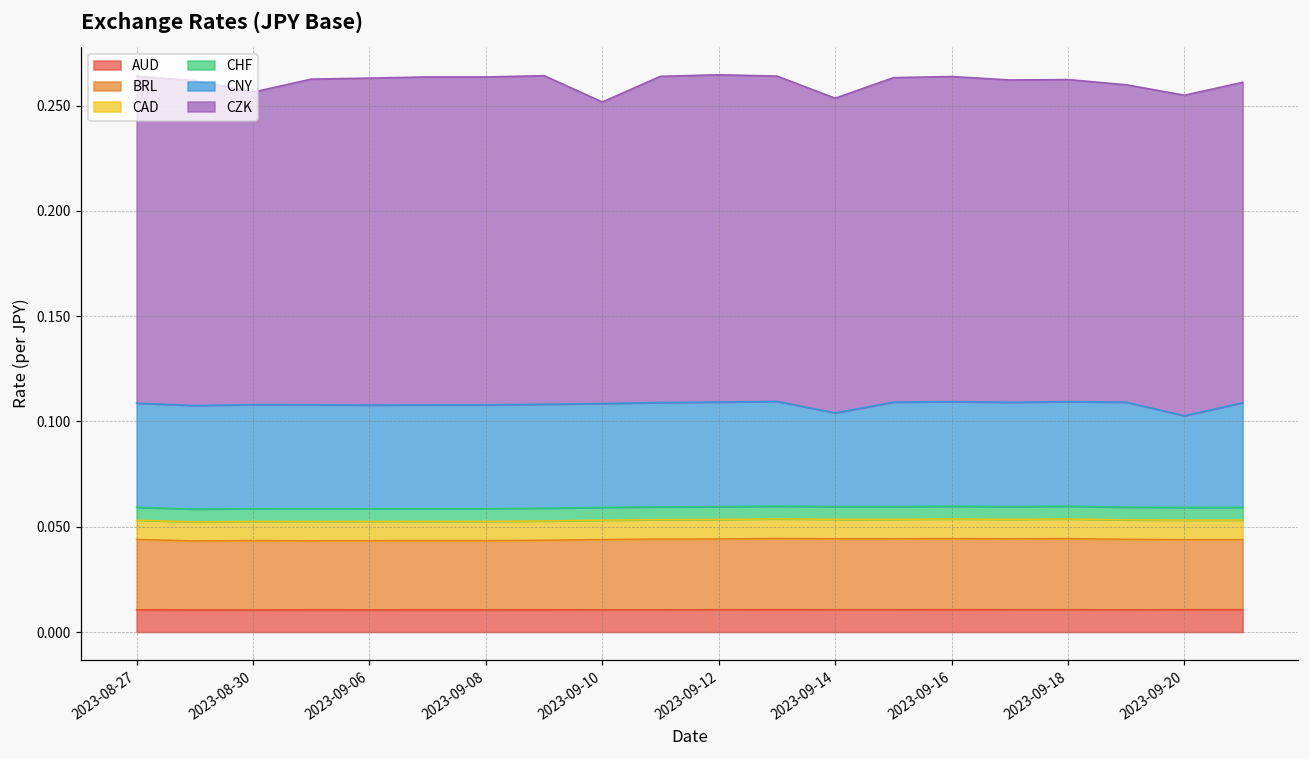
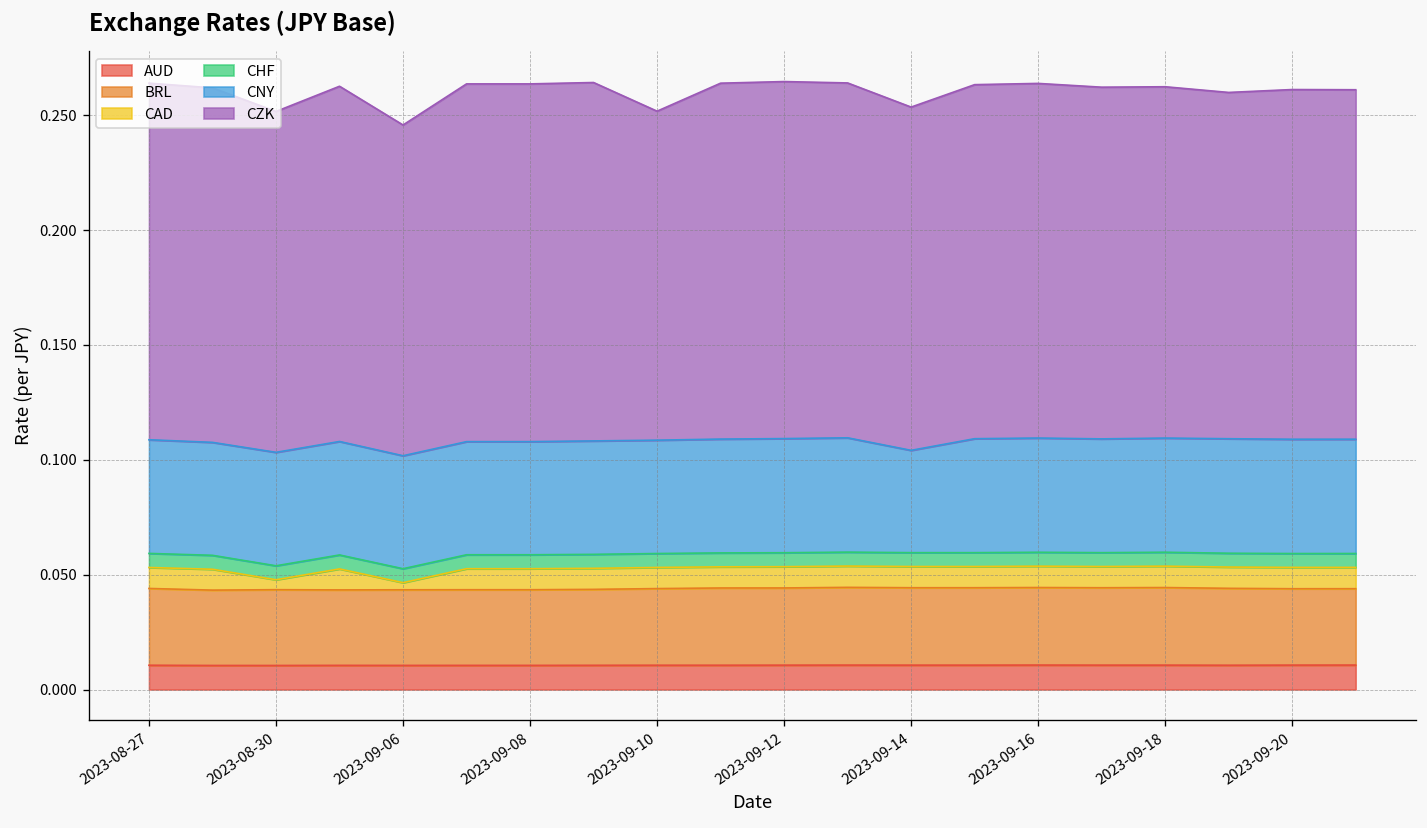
  {
    "CAD": {
      "2023-08-27": 0.009,
-     "2023-08-30": 0.009,
-     "2023-09-06": 0.009,
+     "2023-08-30": 0.004,
+     "2023-09-06": 0.003,
      "2023-09-08": 0.009,
      "2023-09-10": 0.009,
      "2023-09-12": 0.009,
      "2023-09-14": 0.009,
      "2023-09-16": 0.009,
      "2023-09-18": 0.009,
      "2023-09-20": 0.009
    },
    "CHF": {
      "2023-08-27": 0.006,
      "2023-08-30": 0.006,
      "2023-09-06": 0.006,
      "2023-09-08": 0.006,
      "2023-09-10": 0.006,
      "2023-09-12": 0.006,
      "2023-09-14": 0.006,
      "2023-09-16": 0.006,
      "2023-09-18": 0.006,
      "2023-09-20": 0.006
    },
    "CNY": {
      "2023-08-27": 0.049,
      "2023-08-30": 0.049,
      "2023-09-06": 0.049,
      "2023-09-08": 0.049,
      "2023-09-10": 0.049,
      "2023-09-12": 0.050,
      "2023-09-14": 0.045,
      "2023-09-16": 0.050,
      "2023-09-18": 0.050,
-     "2023-09-20": 0.044
+     "2023-09-20": 0.050
    },
    "CZK": {
-     "2023-09-06": 0.155,
+     "2023-09-06": 0.144,
      "2023-09-08": 0.156,
      "2023-09-10": 0.143,
      "2023-09-12": 0.155,
      "2023-09-14": 0.149,
      "2023-09-16": 0.154,
      "2023-09-18": 0.153,
      "2023-09-20": 0.152
    }
  }
